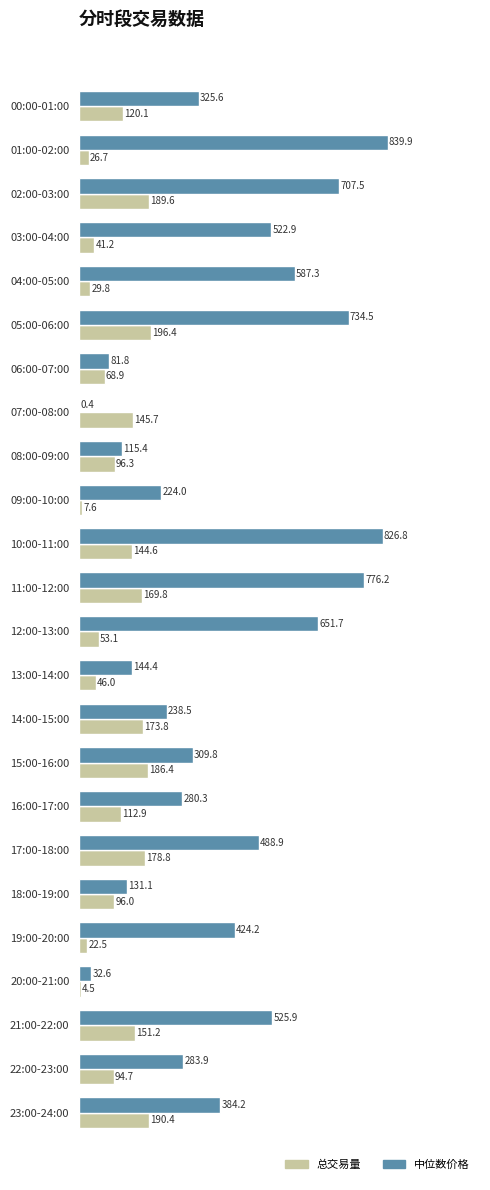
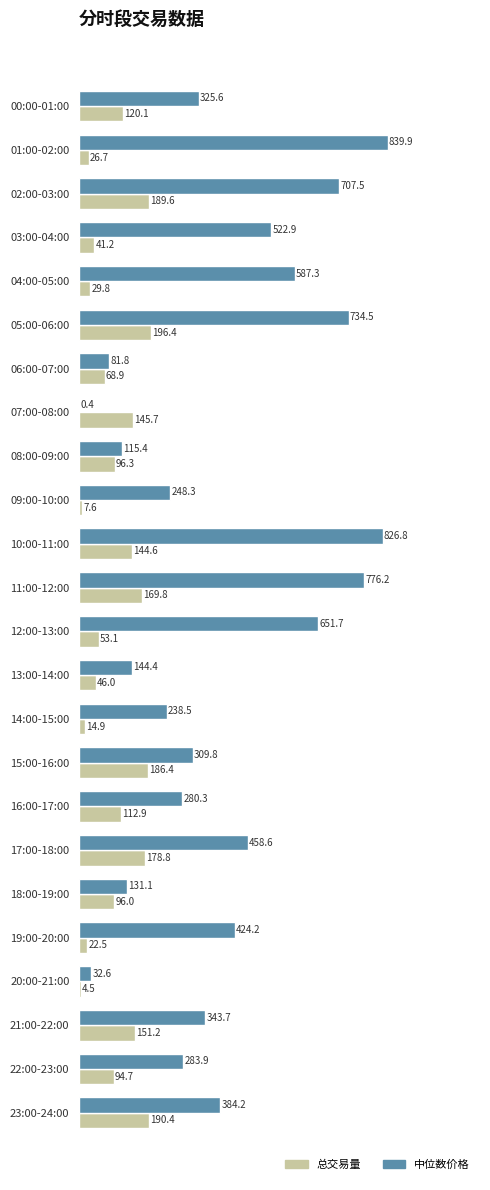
  {
    "总交易量": {
      "00:00-01:00": 120.1,
      "01:00-02:00": 26.7,
      "02:00-03:00": 189.6,
      "03:00-04:00": 41.2,
      "04:00-05:00": 29.8,
      "05:00-06:00": 196.4,
      "06:00-07:00": 68.9,
      "07:00-08:00": 145.7,
      "08:00-09:00": 96.3,
      "09:00-10:00": 7.6,
      "10:00-11:00": 144.6,
      "11:00-12:00": 169.8,
      "12:00-13:00": 53.1,
      "13:00-14:00": 46.0,
-     "14:00-15:00": 173.8,
+     "14:00-15:00": 14.9,
      "15:00-16:00": 186.4,
      "16:00-17:00": 112.9,
      "17:00-18:00": 178.8,
      "18:00-19:00": 96.0,
      "19:00-20:00": 22.5,
      "20:00-21:00": 4.5,
      "21:00-22:00": 151.2,
      "22:00-23:00": 94.7,
      "23:00-24:00": 190.4
    },
    "中位数价格": {
      "00:00-01:00": 325.6,
      "01:00-02:00": 839.9,
      "02:00-03:00": 707.5,
      "03:00-04:00": 522.9,
      "04:00-05:00": 587.3,
      "05:00-06:00": 734.5,
      "06:00-07:00": 81.8,
      "07:00-08:00": 0.4,
      "08:00-09:00": 115.4,
-     "09:00-10:00": 224.0,
+     "09:00-10:00": 248.3,
      "10:00-11:00": 826.8,
      "11:00-12:00": 776.2,
      "12:00-13:00": 651.7,
      "13:00-14:00": 144.4,
      "14:00-15:00": 238.5,
      "15:00-16:00": 309.8,
      "16:00-17:00": 280.3,
-     "17:00-18:00": 488.9,
+     "17:00-18:00": 458.6,
      "18:00-19:00": 131.1,
      "19:00-20:00": 424.2,
      "20:00-21:00": 32.6,
-     "21:00-22:00": 525.9,
+     "21:00-22:00": 343.7,
      "22:00-23:00": 283.9,
      "23:00-24:00": 384.2
    }
  }
